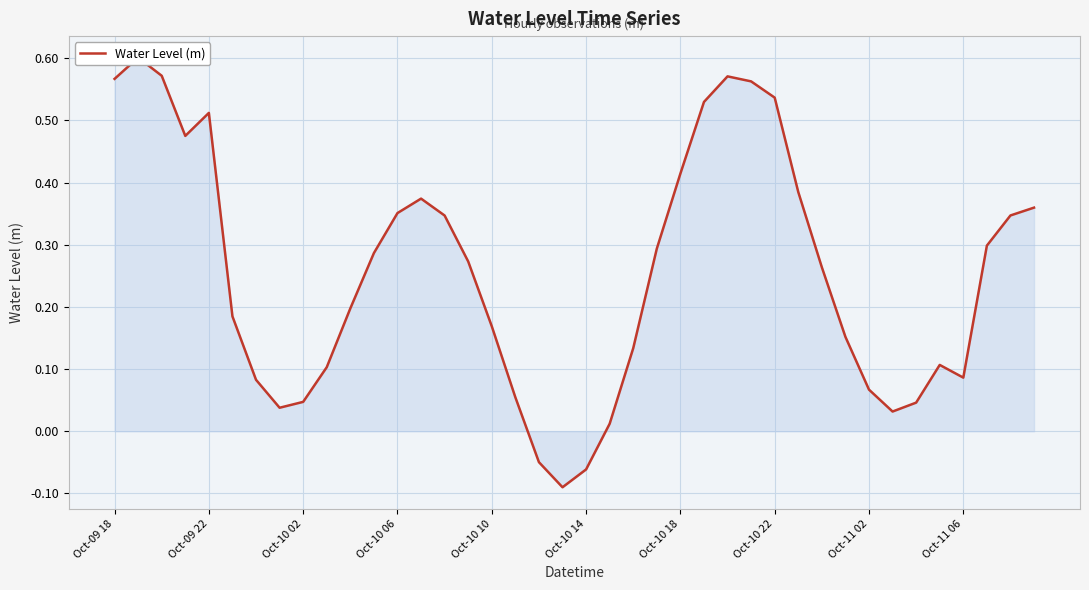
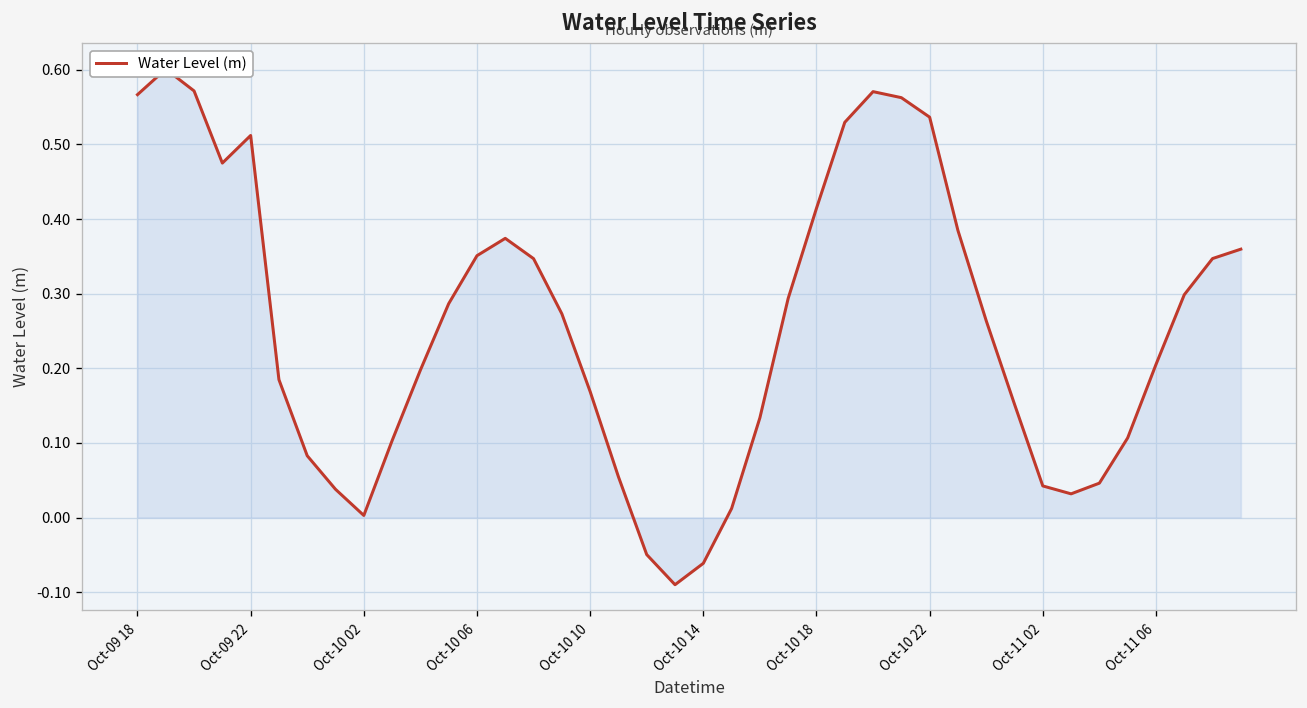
  {
    "Water Level (m)": {
-     "Oct-10 02": 0.05,
+     "Oct-10 02": 0.00,
      "Oct-10 14": -0.06,
-     "Oct-11 02": 0.07,
-     "Oct-11 06": 0.09
+     "Oct-11 02": 0.04,
+     "Oct-11 06": 0.21
    }
  }
